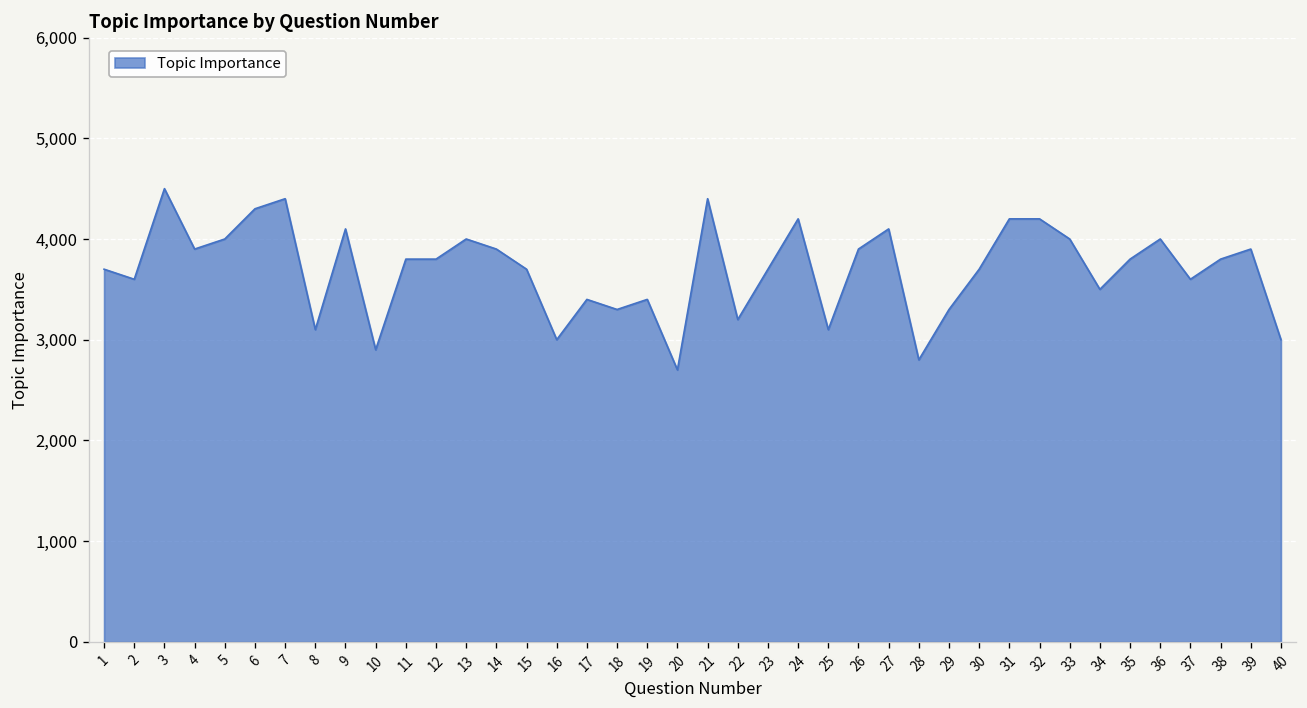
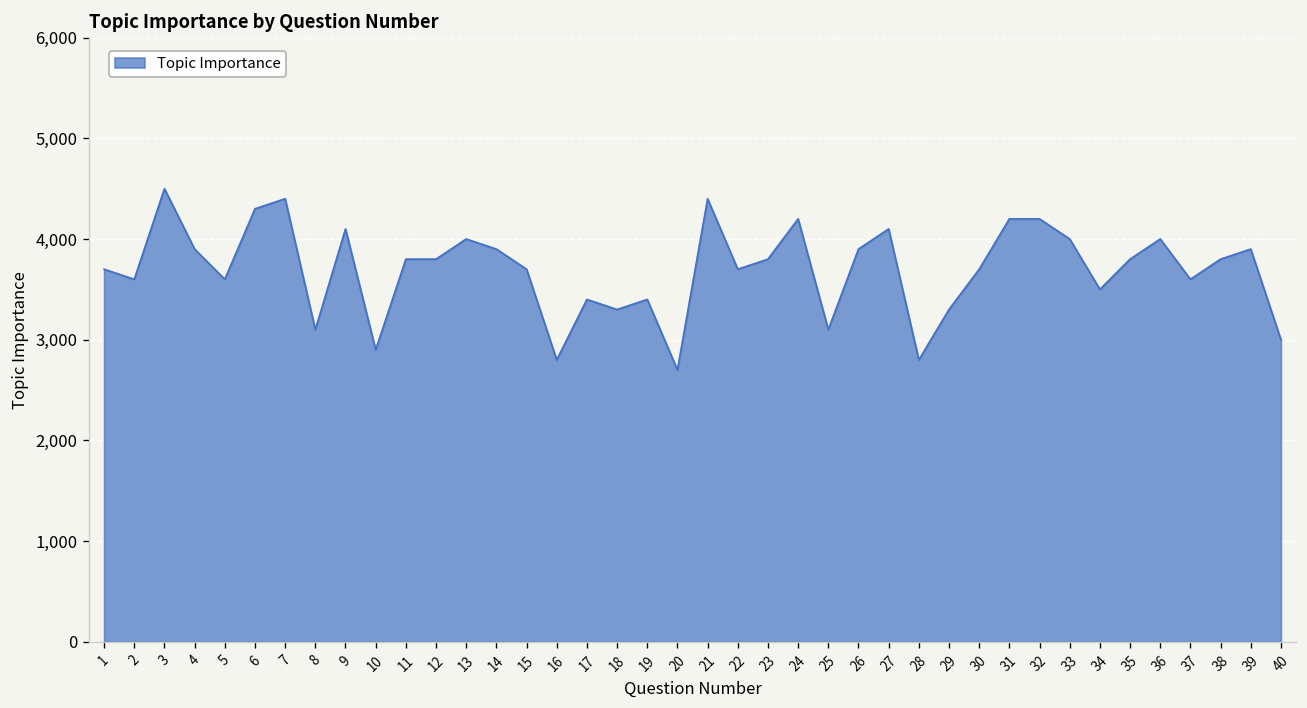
  {
    "1": "3,700",
    "2": "3,600",
    "3": "4,500",
    "4": "3,900",
-   "5": "4,000",
+   "5": "3,600",
    "6": "4,300",
    "7": "4,400",
    "8": "3,100",
    "9": "4,100",
    "10": "2,900",
    "11": "3,800",
    "12": "3,800",
    "13": "4,000",
    "14": "3,900",
    "15": "3,700",
-   "16": "3,000",
+   "16": "2,800",
    "17": "3,400",
    "18": "3,300",
    "19": "3,400",
    "20": "2,700",
    "21": "4,400",
-   "22": "3,200",
-   "23": "3,700",
+   "22": "3,700",
+   "23": "3,800",
    "24": "4,200",
    "25": "3,100",
    "26": "3,900",
    "27": "4,100",
    "28": "2,800",
    "29": "3,300",
    "30": "3,700",
    "31": "4,200",
    "32": "4,200",
    "33": "4,000",
    "34": "3,500",
    "35": "3,800",
    "36": "4,000",
    "37": "3,600",
    "38": "3,800",
    "39": "3,900",
    "40": "3,000"
  }
